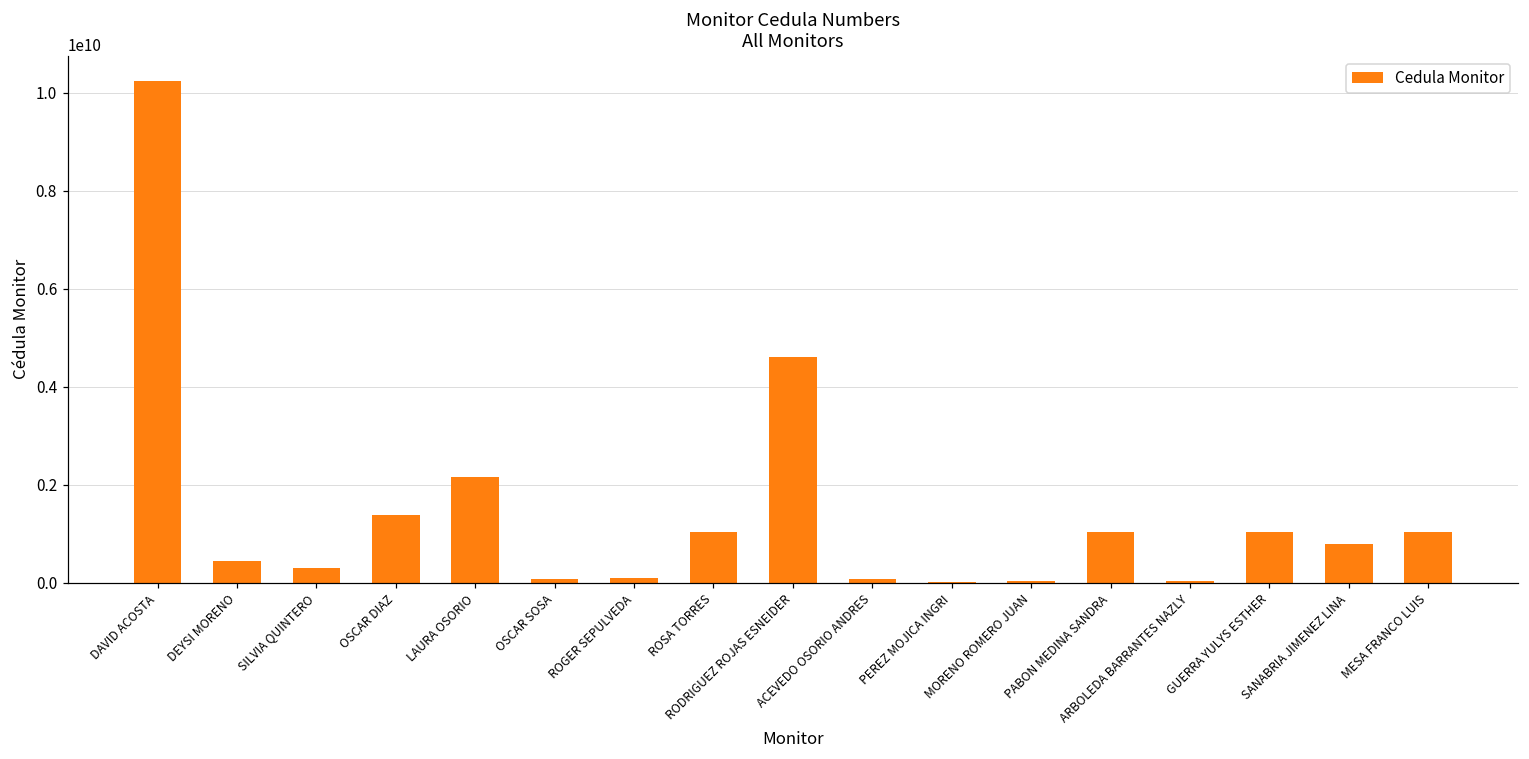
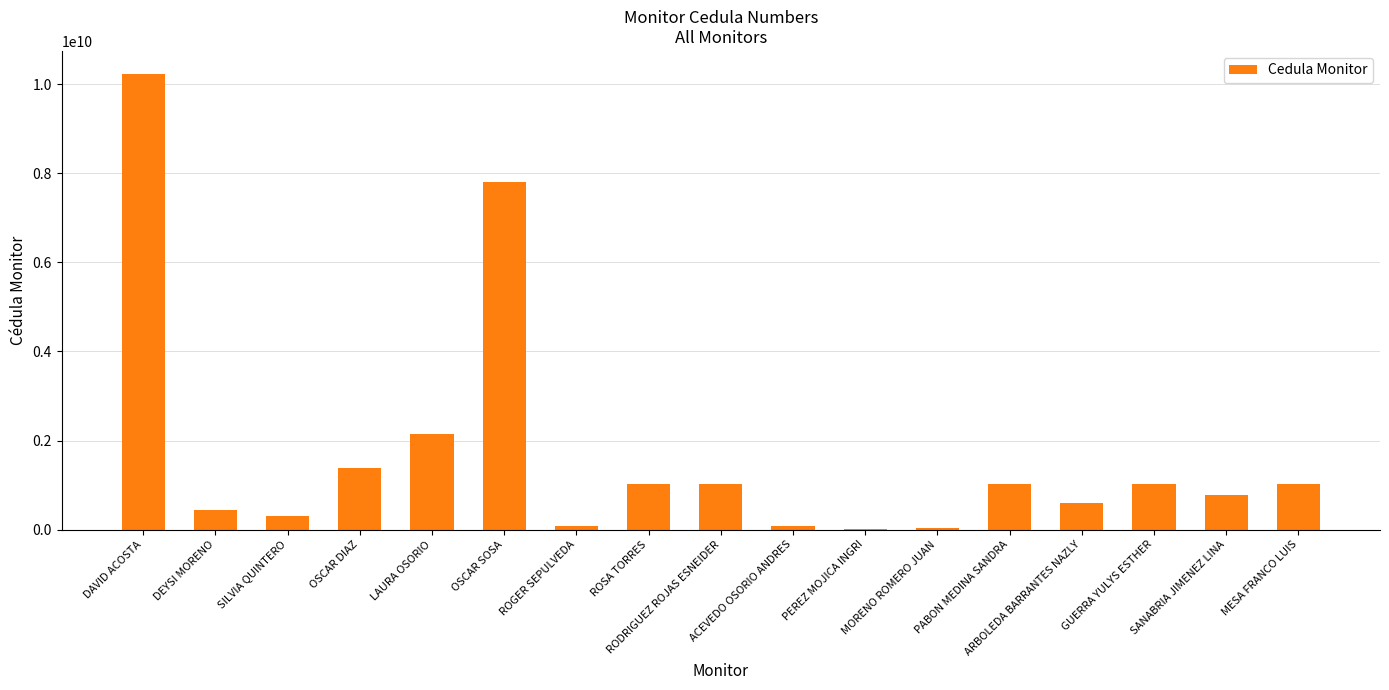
  {
    "DAVID ACOSTA": 10200000000,
    "DEYSI MORENO": 400000000,
    "SILVIA QUINTERO": 300000000,
    "OSCAR DIAZ": 1400000000,
    "LAURA OSORIO": 2100000000,
-   "OSCAR SOSA": 100000000,
+   "OSCAR SOSA": 7800000000,
    "ROGER SEPULVEDA": 100000000,
    "ROSA TORRES": 1000000000,
-   "RODRIGUEZ ROJAS ESNEIDER": 4600000000,
+   "RODRIGUEZ ROJAS ESNEIDER": 1000000000,
    "ACEVEDO OSORIO ANDRES": 100000000,
    "PABON MEDINA SANDRA": 1000000000,
-   "ARBOLEDA BARRANTES NAZLY": 0,
+   "ARBOLEDA BARRANTES NAZLY": 600000000,
    "GUERRA YULYS ESTHER": 1000000000,
    "SANABRIA JIMENEZ LINA": 800000000,
    "MESA FRANCO LUIS": 1000000000
  }
